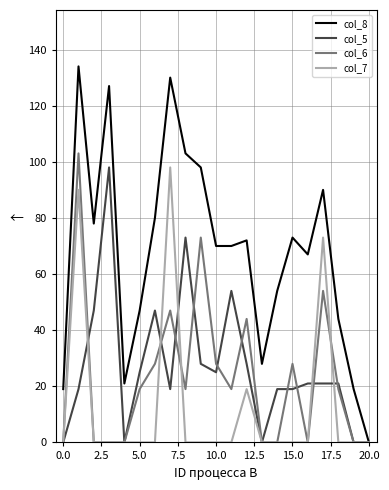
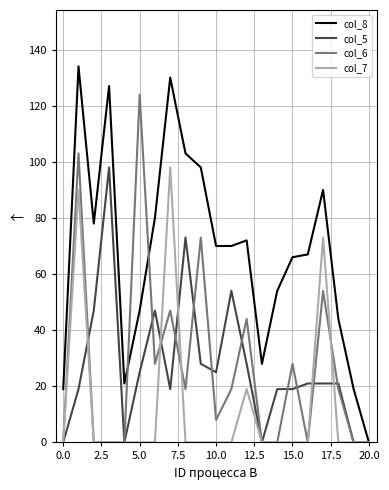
  {
    "col_8": {
      "0.0": 19,
      "5.0": 47,
      "10.0": 70,
-     "15.0": 73
+     "15.0": 66
    },
    "col_5": {
      "5.0": 25,
      "10.0": 25,
      "15.0": 19
    },
    "col_6": {
-     "5.0": 19,
-     "10.0": 28,
+     "5.0": 124,
+     "10.0": 8,
      "15.0": 28
    },
    "col_7": {
      "5.0": 0,
      "10.0": 0,
      "15.0": 0
    }
  }
